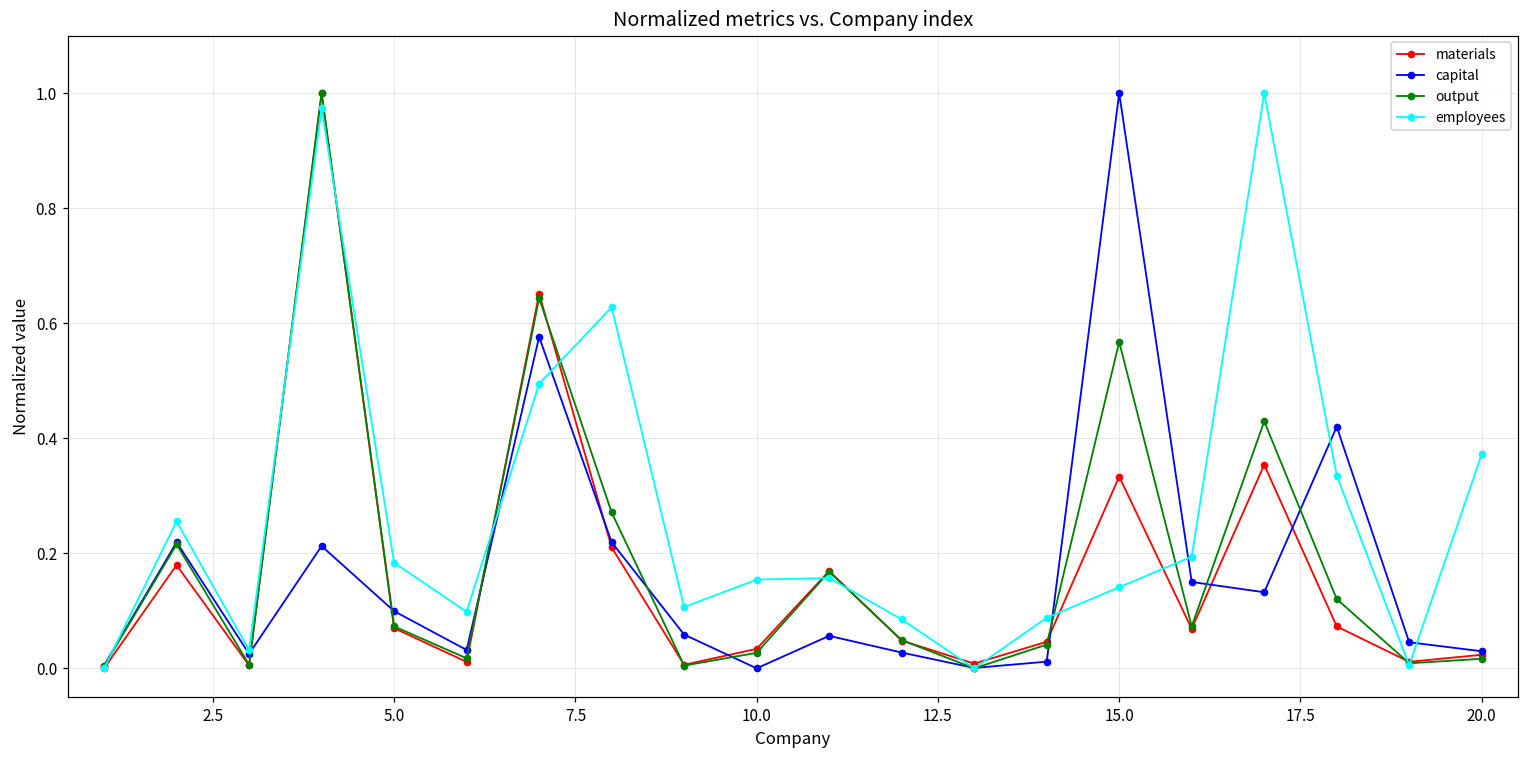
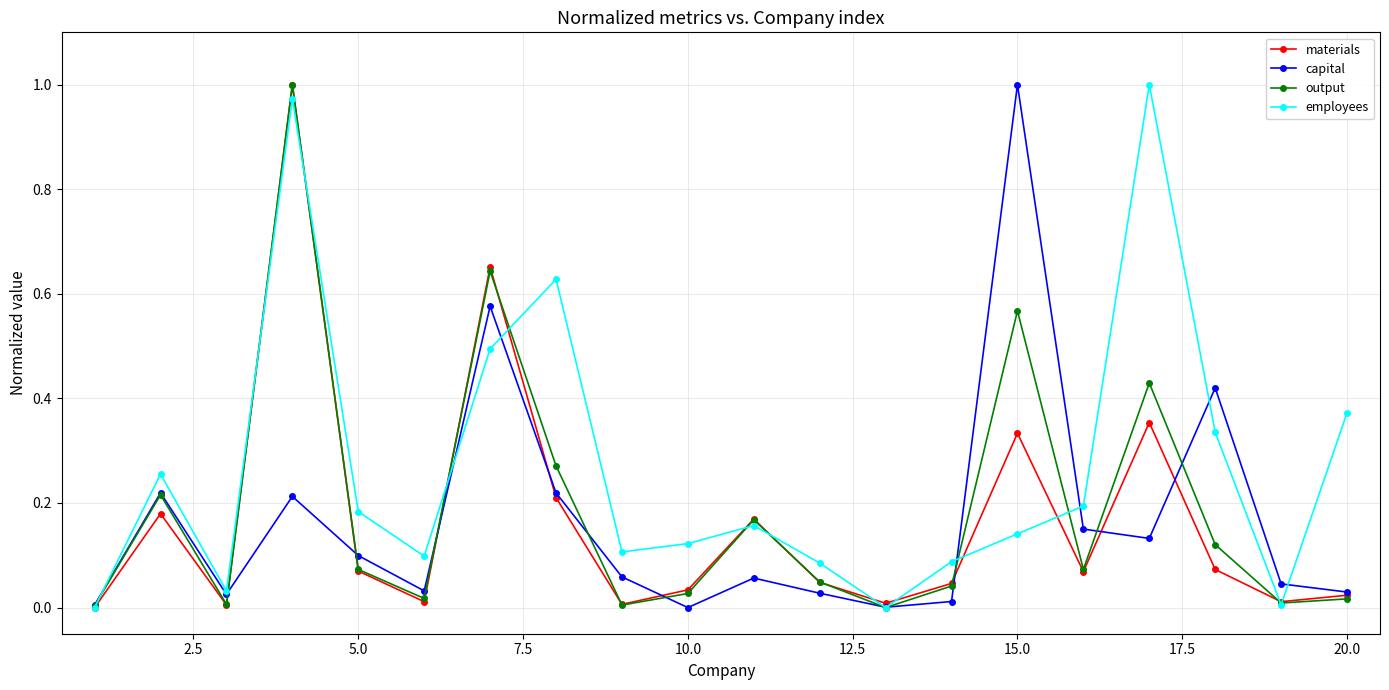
  {
    "materials": {
      "10.0": 0.03,
      "15.0": 0.33,
      "20.0": 0.02
    },
    "capital": {
      "5.0": 0.10,
      "10.0": 0.00,
      "15.0": 1.00,
      "20.0": 0.03
    },
    "output": {
      "10.0": 0.03,
      "15.0": 0.57,
      "20.0": 0.02
    },
    "employees": {
      "5.0": 0.18,
-     "10.0": 0.15,
+     "10.0": 0.12,
      "15.0": 0.14,
      "20.0": 0.37
    }
  }
